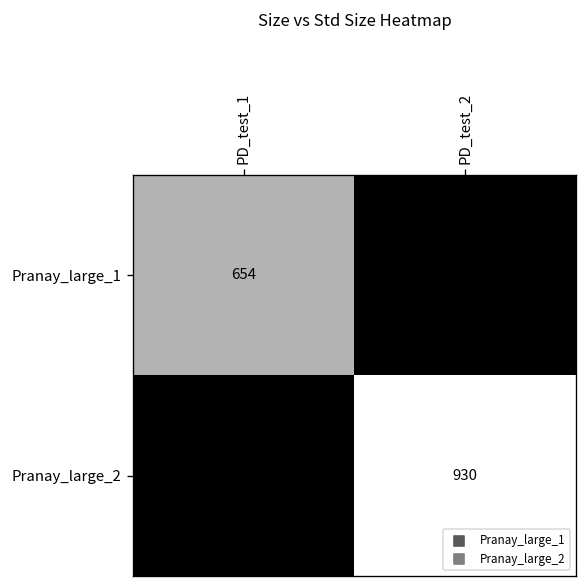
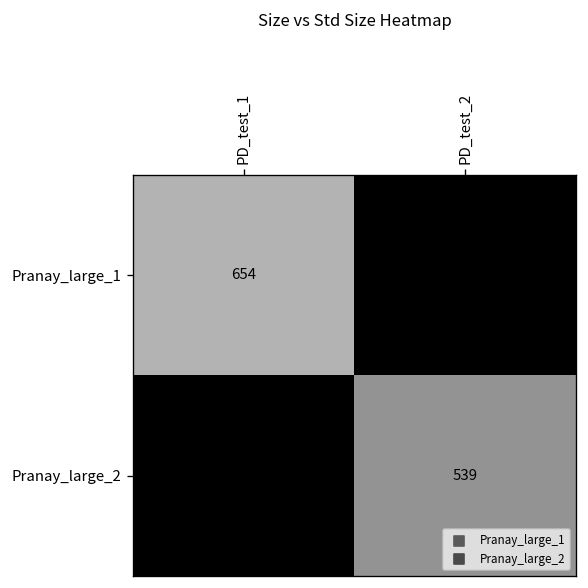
  {
    "Pranay_large_1": {
      "PD_test_1": 654
    },
    "Pranay_large_2": {
-     "PD_test_2": 930
+     "PD_test_2": 539
    }
  }
